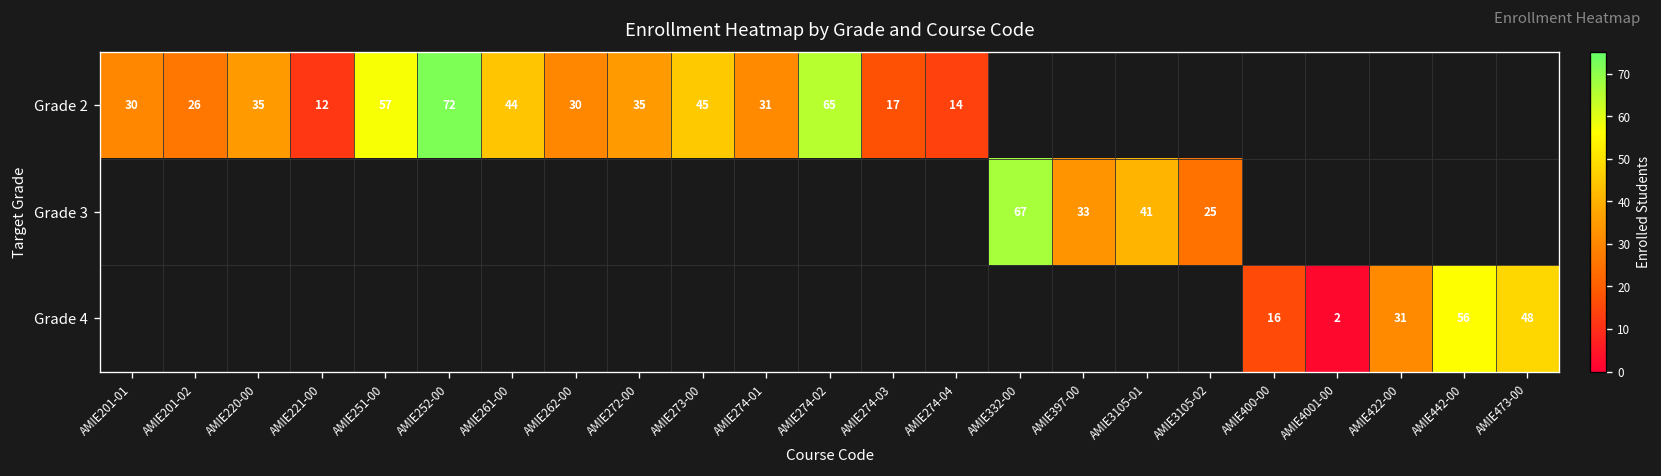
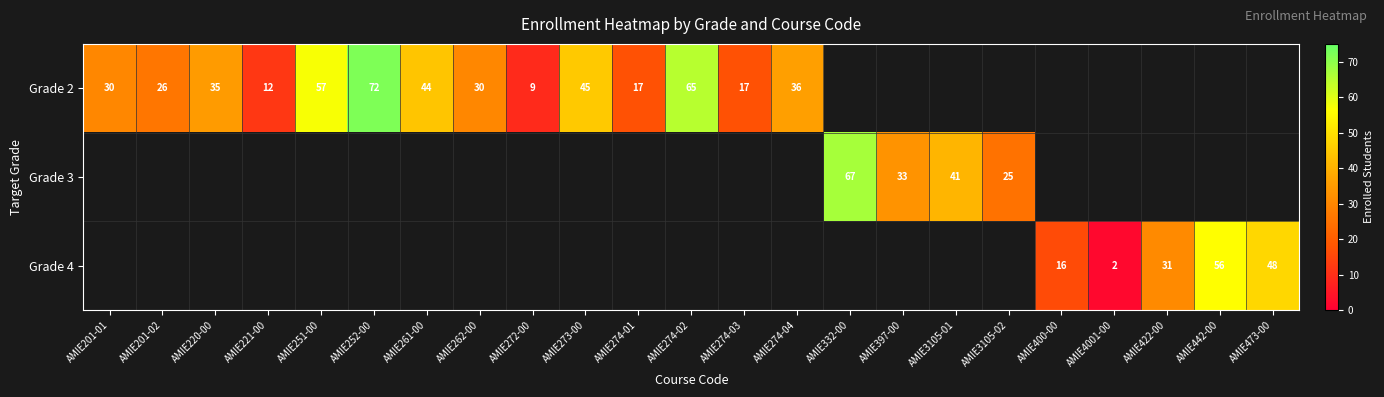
  {
    "Grade 2": {
      "AMIE201-01": 30,
      "AMIE201-02": 26,
      "AMIE220-00": 35,
      "AMIE221-00": 12,
      "AMIE251-00": 57,
      "AMIE252-00": 72,
      "AMIE261-00": 44,
      "AMIE262-00": 30,
-     "AMIE272-00": 35,
+     "AMIE272-00": 9,
      "AMIE273-00": 45,
-     "AMIE274-01": 31,
+     "AMIE274-01": 17,
      "AMIE274-02": 65,
      "AMIE274-03": 17,
-     "AMIE274-04": 14
+     "AMIE274-04": 36
    },
    "Grade 3": {
      "AMIE332-00": 67,
      "AMIE397-00": 33,
      "AMIE3105-01": 41,
      "AMIE3105-02": 25
    },
    "Grade 4": {
      "AMIE400-00": 16,
      "AMIE4001-00": 2,
      "AMIE422-00": 31,
      "AMIE442-00": 56,
      "AMIE473-00": 48
    }
  }
